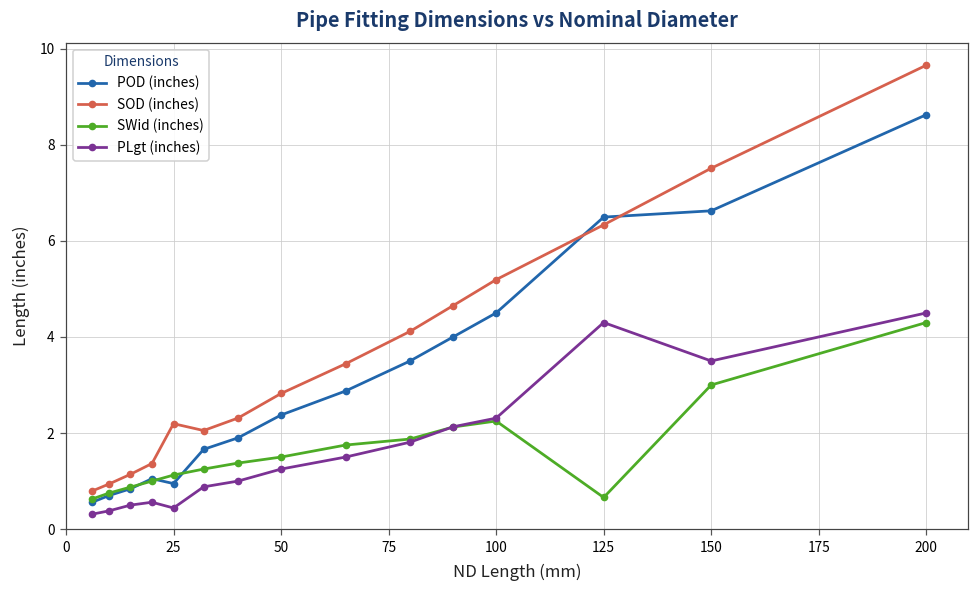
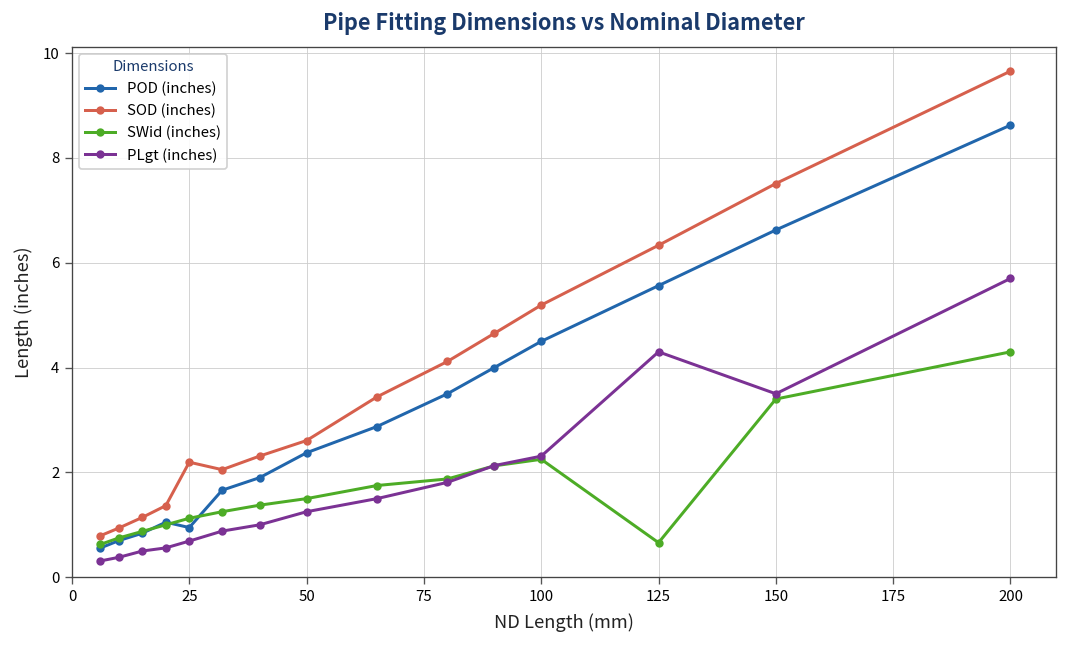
  {
    "POD (inches)": {
      "25": 0.9,
      "50": 2.4,
      "100": 4.5,
-     "125": 6.5,
+     "125": 5.6,
      "150": 6.6,
      "200": 8.6
    },
    "SOD (inches)": {
      "25": 2.2,
-     "50": 2.8,
+     "50": 2.6,
      "100": 5.2,
      "125": 6.3,
      "150": 7.5,
      "200": 9.7
    },
    "SWid (inches)": {
      "25": 1.1,
      "50": 1.5,
      "100": 2.3,
      "125": 0.7,
-     "150": 3.0,
+     "150": 3.4,
      "200": 4.3
    },
    "PLgt (inches)": {
-     "25": 0.4,
+     "25": 0.7,
      "50": 1.3,
      "100": 2.3,
      "125": 4.3,
      "150": 3.5,
-     "200": 4.5
+     "200": 5.7
    }
  }
